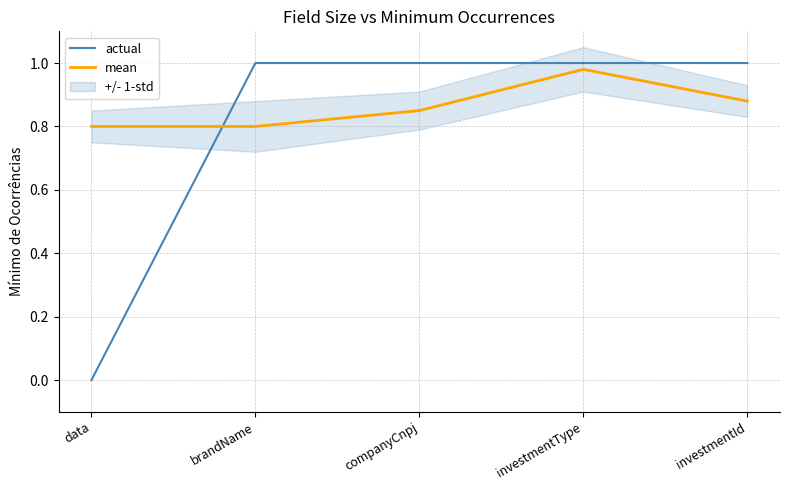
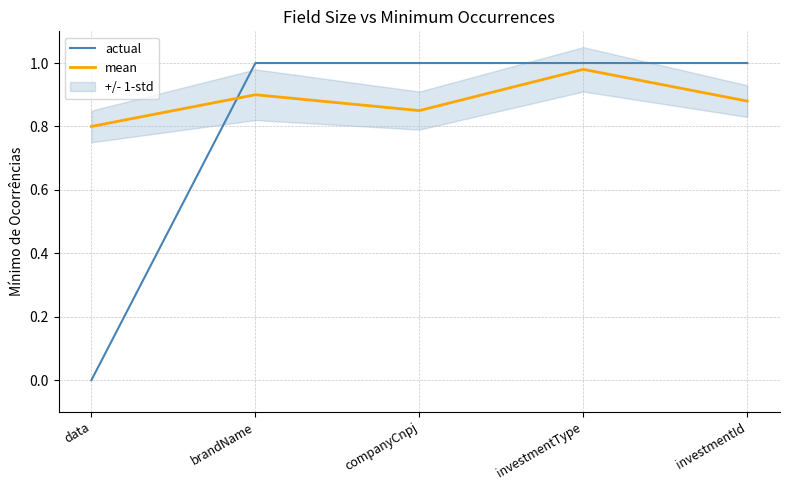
  {
    "mean": {
      "data": 0.8,
-     "brandName": 0.8,
+     "brandName": 0.9,
      "companyCnpj": 0.85,
      "investmentType": 0.98,
      "investmentId": 0.88
    }
  }
